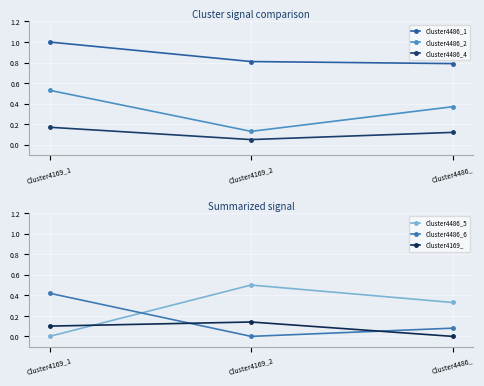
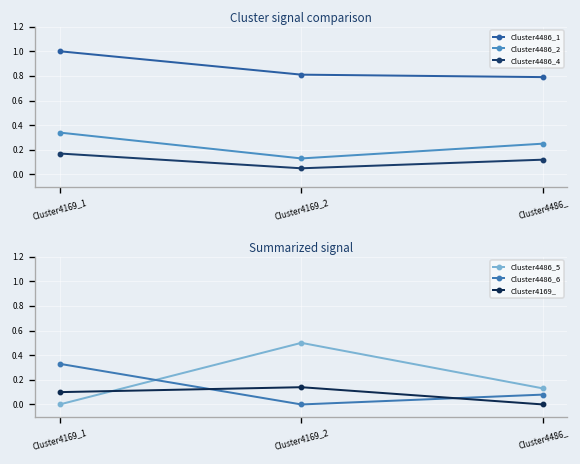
  {
    "Cluster signal comparison": {
      "Cluster4486_1": {
        "Cluster4169_1": 1.00,
        "Cluster4169_2": 0.81,
        "Cluster4486_": 0.79
      },
      "Cluster4486_2": {
-       "Cluster4169_1": 0.53,
+       "Cluster4169_1": 0.34,
        "Cluster4169_2": 0.13,
-       "Cluster4486_": 0.37
+       "Cluster4486_": 0.25
      },
      "Cluster4486_4": {
        "Cluster4169_1": 0.17,
        "Cluster4169_2": 0.05,
        "Cluster4486_": 0.12
      }
    },
    "Summarized signal": {
      "Cluster4486_5": {
        "Cluster4169_1": 0.00,
        "Cluster4169_2": 0.50,
-       "Cluster4486_": 0.33
+       "Cluster4486_": 0.13
      },
      "Cluster4486_6": {
-       "Cluster4169_1": 0.42,
+       "Cluster4169_1": 0.33,
        "Cluster4169_2": 0.00,
        "Cluster4486_": 0.08
      },
      "Cluster4169_": {
        "Cluster4169_1": 0.10,
        "Cluster4169_2": 0.14,
        "Cluster4486_": 0.00
      }
    }
  }
